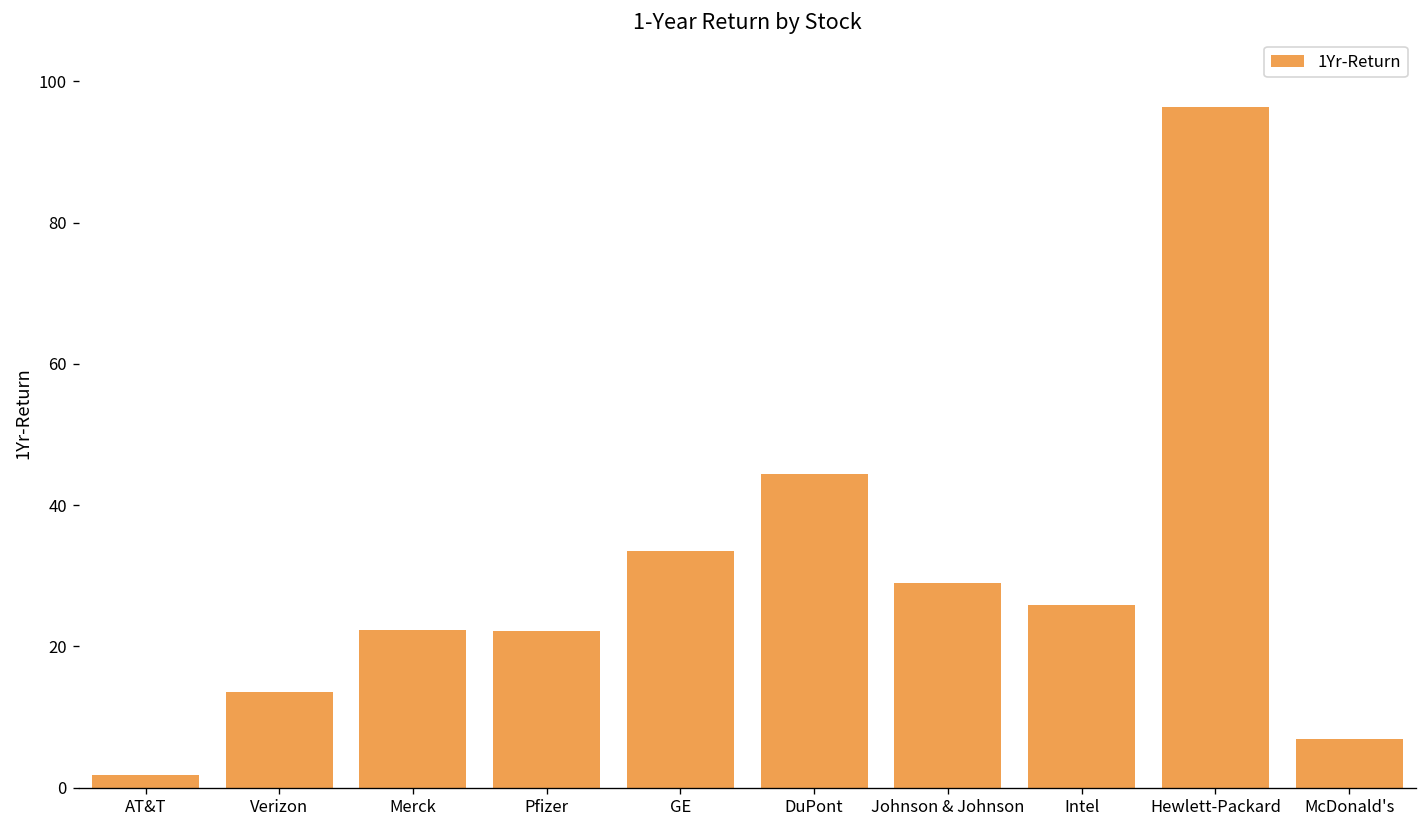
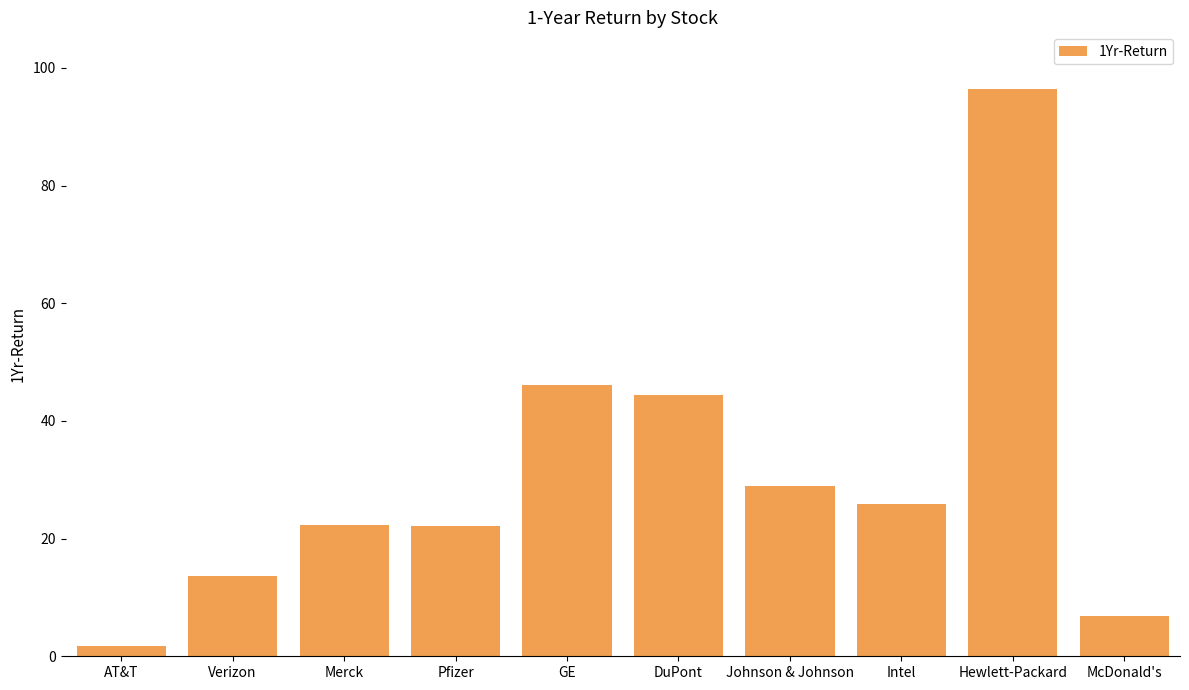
  {
    "AT&T": 2,
    "Verizon": 14,
    "Merck": 22,
    "Pfizer": 22,
-   "GE": 34,
+   "GE": 46,
    "DuPont": 44,
    "Johnson & Johnson": 29,
    "Intel": 26,
    "Hewlett-Packard": 96,
    "McDonald's": 7
  }
